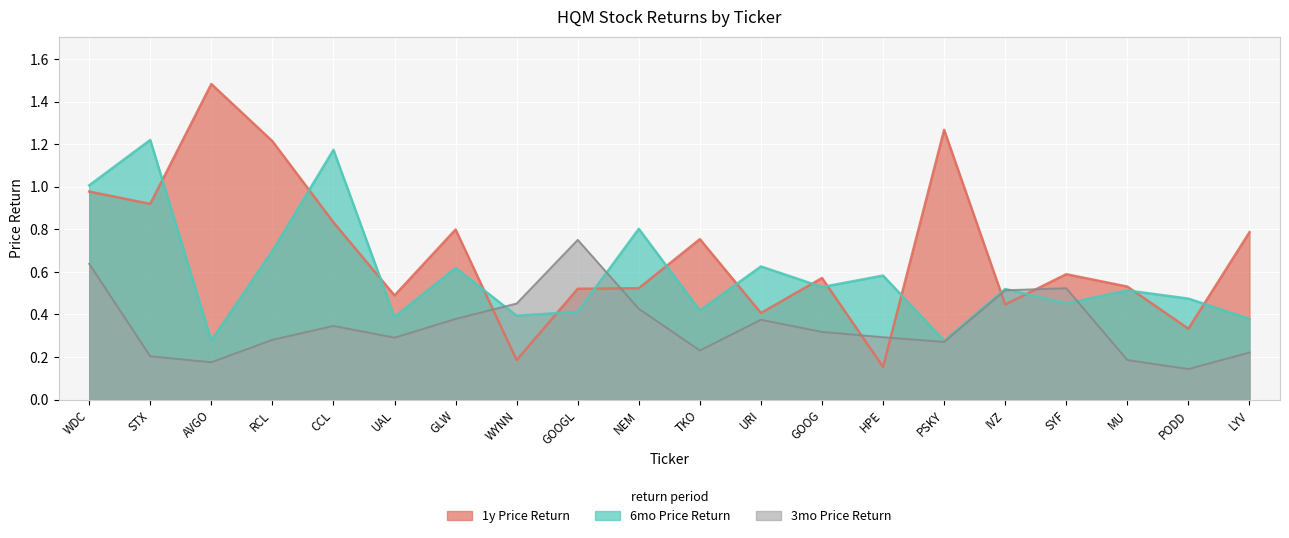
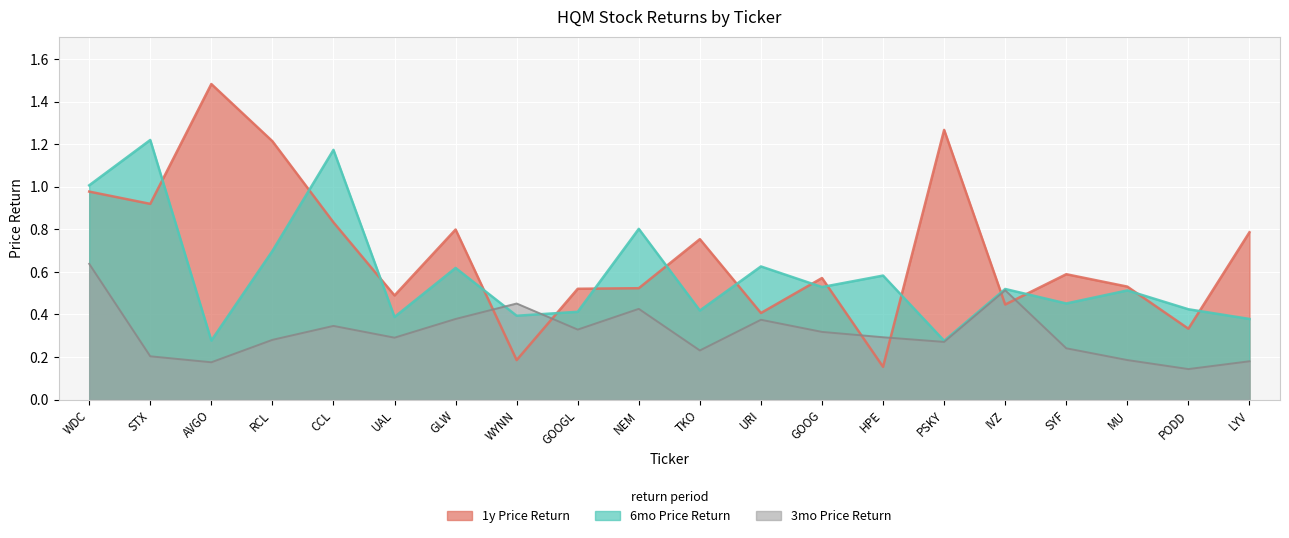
  {
    "1y Price Return": {
      "WDC": 0.98,
      "STX": 0.92,
      "AVGO": 1.48,
      "RCL": 1.21,
      "CCL": 0.83,
      "UAL": 0.49,
      "GLW": 0.80,
      "WYNN": 0.19,
      "GOOGL": 0.52,
      "NEM": 0.52,
      "TKO": 0.75,
      "URI": 0.41,
      "GOOG": 0.57,
      "HPE": 0.15,
      "PSKY": 1.27,
      "IVZ": 0.45,
      "SYF": 0.59,
      "MU": 0.53,
      "PODD": 0.33,
      "LYV": 0.79
    },
    "6mo Price Return": {
      "WDC": 1.01,
      "STX": 1.22,
      "AVGO": 0.28,
      "RCL": 0.70,
      "CCL": 1.17,
      "UAL": 0.39,
      "GLW": 0.62,
      "WYNN": 0.39,
      "GOOGL": 0.41,
      "NEM": 0.80,
      "TKO": 0.42,
      "URI": 0.63,
      "GOOG": 0.53,
      "HPE": 0.58,
      "SYF": 0.45,
      "MU": 0.51,
-     "PODD": 0.47,
+     "PODD": 0.42,
      "LYV": 0.38
    },
    "3mo Price Return": {
      "WDC": 0.64,
      "STX": 0.20,
      "AVGO": 0.18,
      "RCL": 0.28,
      "CCL": 0.35,
      "UAL": 0.29,
      "GLW": 0.38,
      "WYNN": 0.45,
-     "GOOGL": 0.75,
+     "GOOGL": 0.33,
      "NEM": 0.43,
      "TKO": 0.23,
      "URI": 0.38,
      "GOOG": 0.32,
      "HPE": 0.29,
-     "SYF": 0.52,
+     "SYF": 0.24,
      "MU": 0.19,
      "PODD": 0.14,
-     "LYV": 0.22
+     "LYV": 0.18
    }
  }
